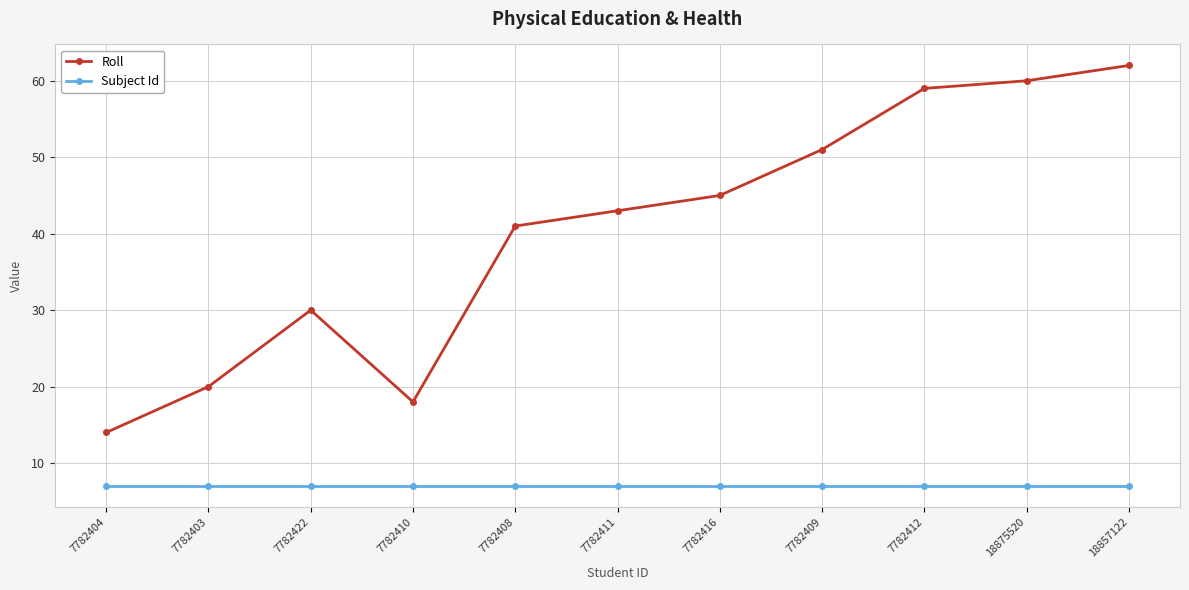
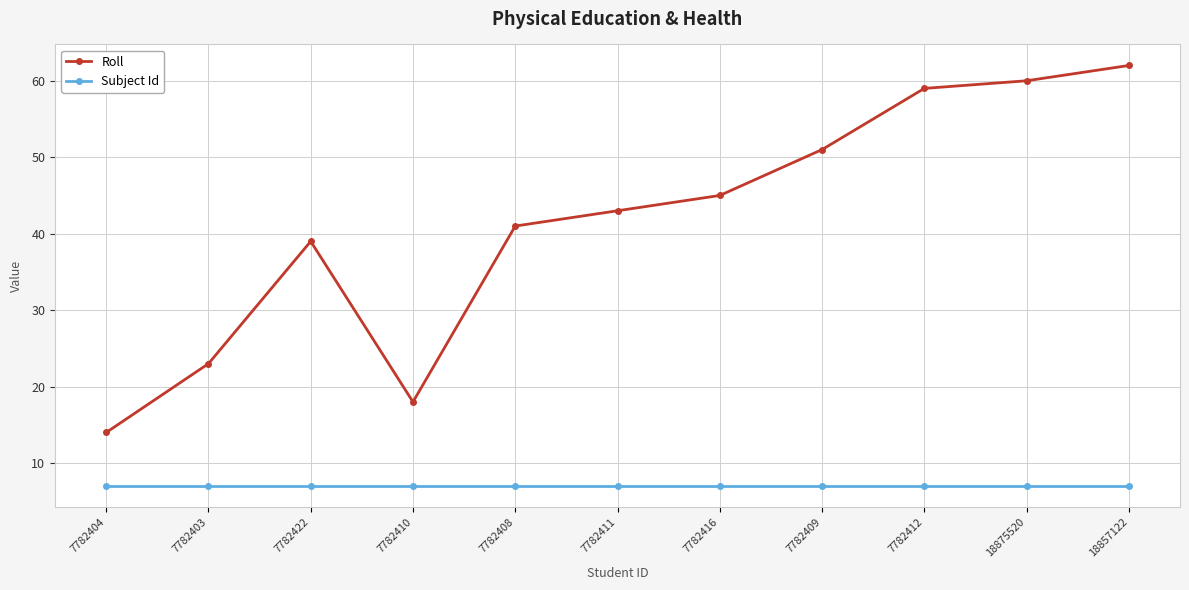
  {
    "Roll": {
      "7782404": 14,
-     "7782403": 20,
-     "7782422": 30,
+     "7782403": 23,
+     "7782422": 39,
      "7782410": 18,
      "7782408": 41,
      "7782411": 43,
      "7782416": 45,
      "7782409": 51,
      "7782412": 59,
      "18875520": 60,
      "18857122": 62
    },
    "Subject Id": {
      "7782404": 7,
      "7782403": 7,
      "7782422": 7,
      "7782410": 7,
      "7782408": 7,
      "7782411": 7,
      "7782416": 7,
      "7782409": 7,
      "7782412": 7,
      "18875520": 7,
      "18857122": 7
    }
  }
